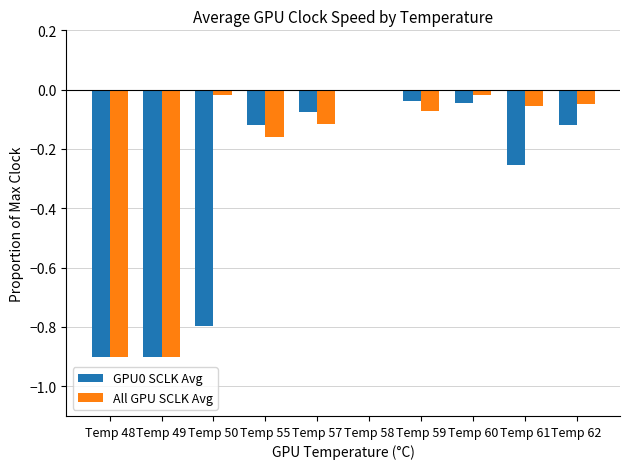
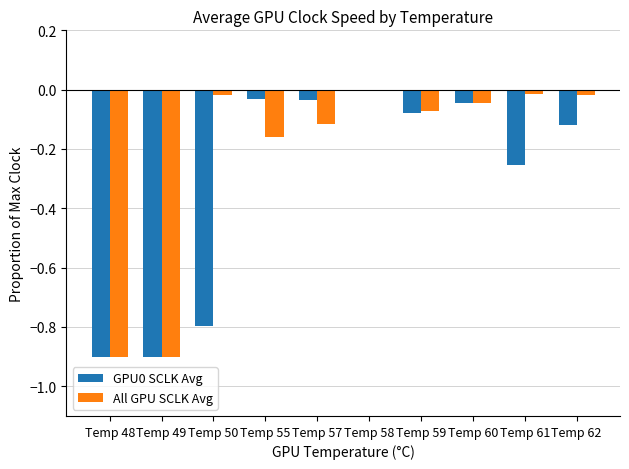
  {
    "GPU0 SCLK Avg": {
      "Temp 48": -0.90,
      "Temp 49": -0.90,
      "Temp 50": -0.80,
-     "Temp 55": -0.12,
-     "Temp 57": -0.07,
+     "Temp 55": -0.03,
+     "Temp 57": -0.04,
      "Temp 58": 0.00,
-     "Temp 59": -0.04,
+     "Temp 59": -0.08,
      "Temp 60": -0.04,
      "Temp 61": -0.25,
      "Temp 62": -0.12
    },
    "All GPU SCLK Avg": {
      "Temp 48": -0.90,
      "Temp 49": -0.90,
      "Temp 50": -0.02,
      "Temp 55": -0.16,
      "Temp 57": -0.12,
      "Temp 58": 0.00,
      "Temp 59": -0.07,
-     "Temp 60": -0.02,
-     "Temp 61": -0.05,
-     "Temp 62": -0.05
+     "Temp 60": -0.04,
+     "Temp 61": -0.01,
+     "Temp 62": -0.02
    }
  }
